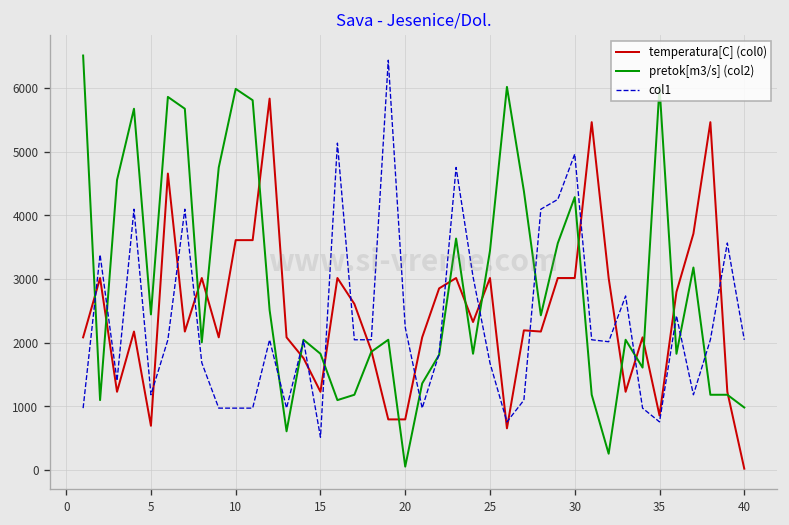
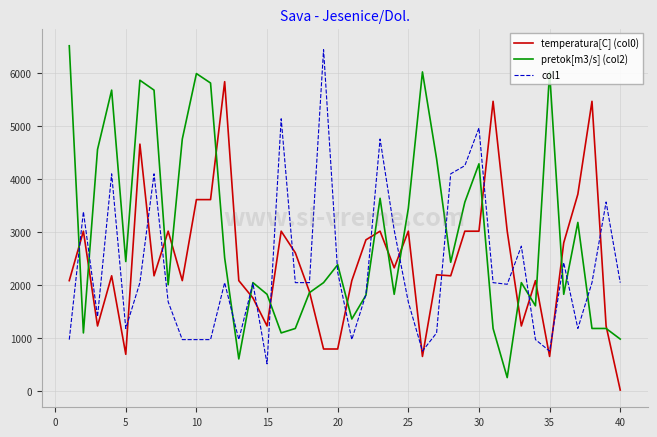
  {
    "temperatura[C] (col0)": {
      "5": 700,
      "10": 3600,
      "15": 1200,
      "20": 800,
      "25": 3000,
      "30": 3000,
-     "35": 900,
+     "35": 700,
      "40": 0
    },
    "pretok[m3/s] (col2)": {
      "5": 2400,
      "10": 6000,
      "15": 1800,
-     "20": 100,
+     "20": 2400,
      "25": 3400,
      "30": 4300,
      "40": 1000
    },
    "col1": {
      "5": 1200,
      "10": 1000,
      "15": 500,
      "20": 2200,
      "25": 1700,
      "30": 5000,
      "35": 800,
      "40": 2000
    }
  }
